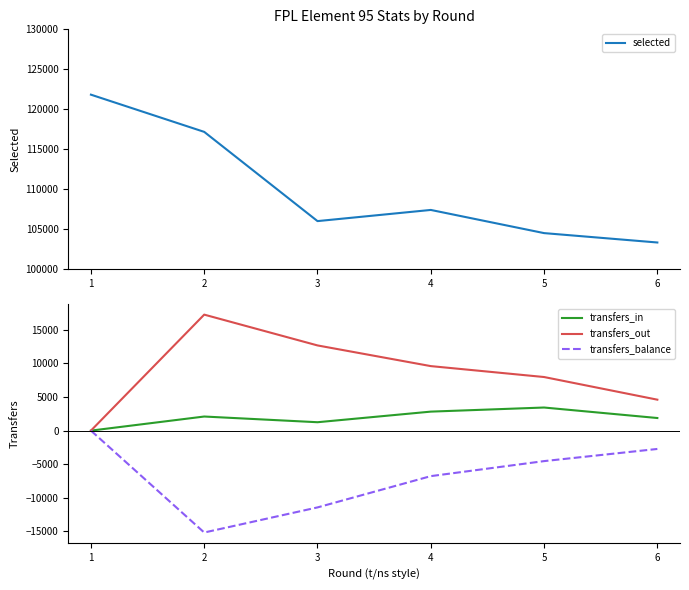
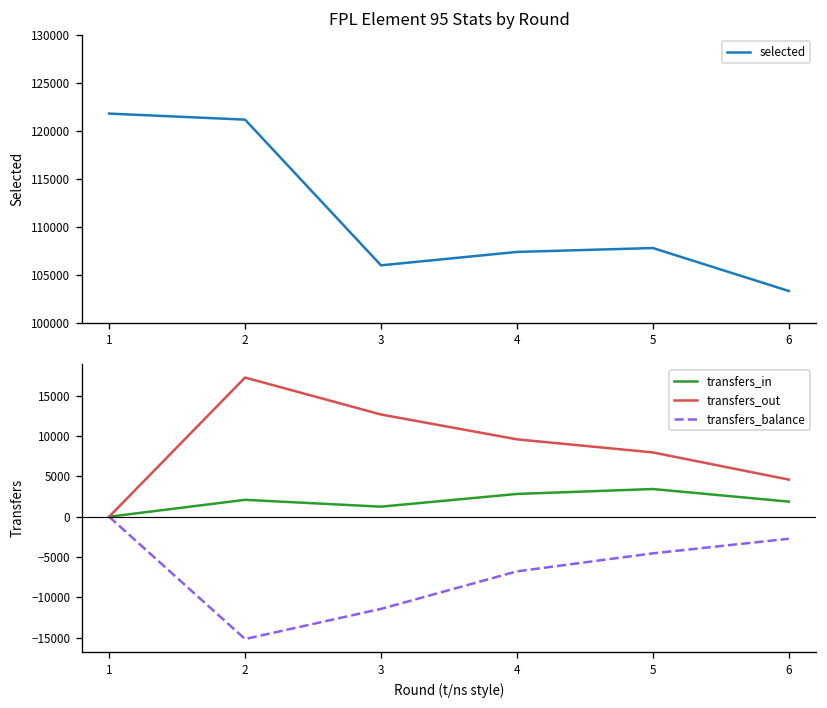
  {
    "FPL Element 95 Stats by Round": {
      "1": 122000,
-     "2": 117000,
+     "2": 121000,
      "3": 106000,
      "4": 107000,
-     "5": 104000,
+     "5": 108000,
      "6": 103000
    }
  }
